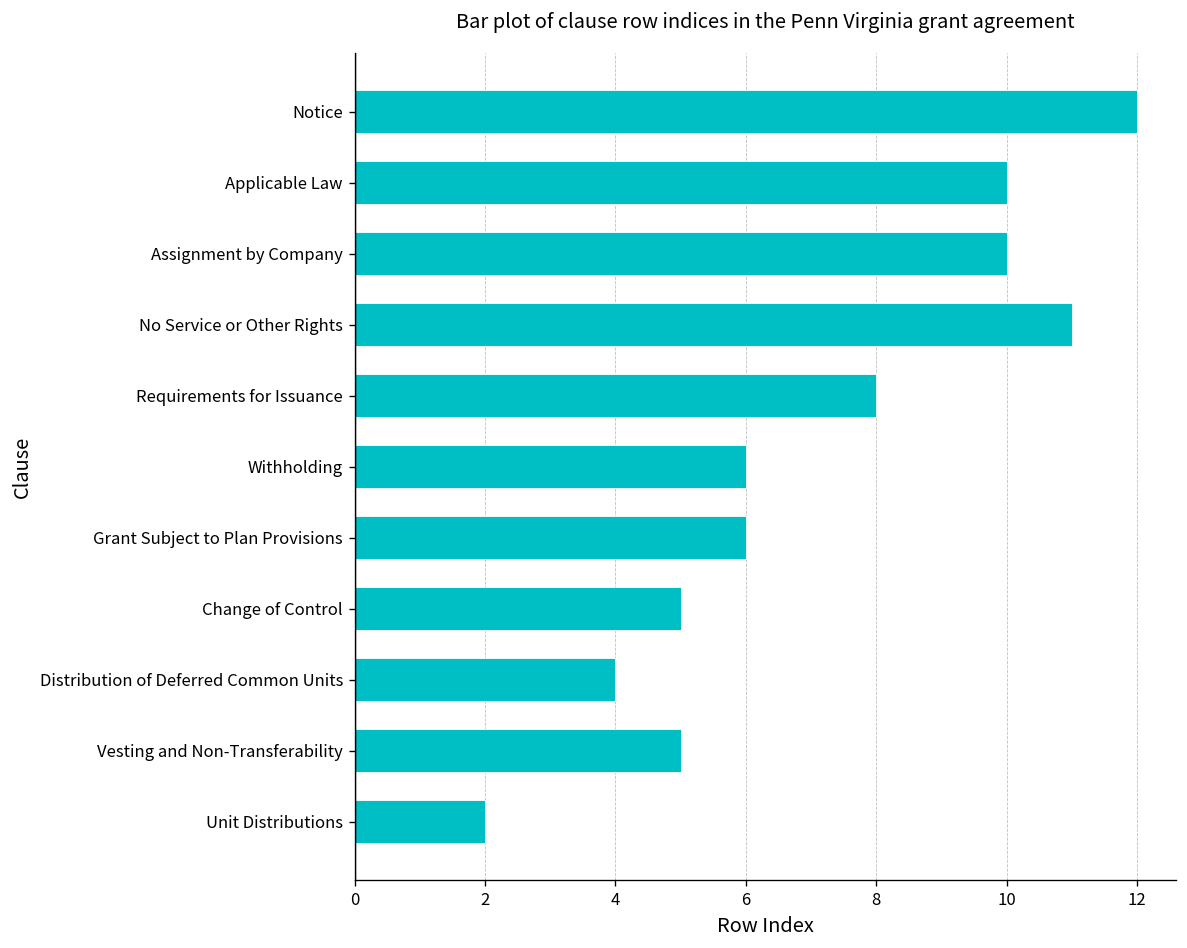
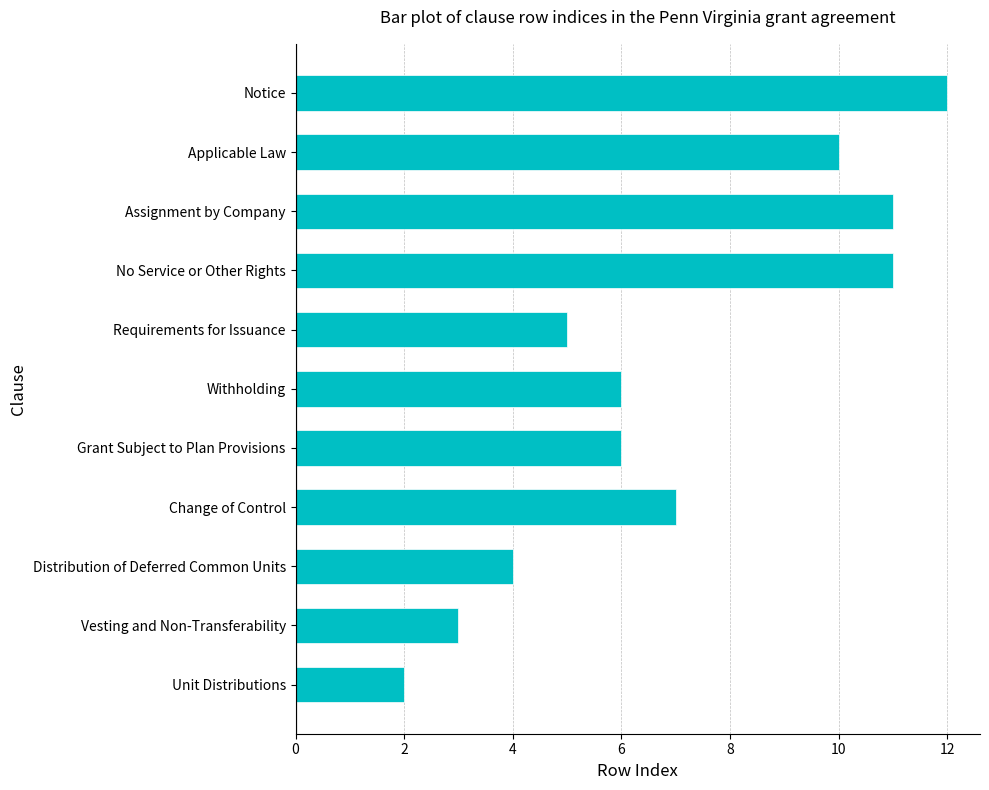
  {
    "Notice": 12,
    "Applicable Law": 10,
-   "Assignment by Company": 10,
+   "Assignment by Company": 11,
    "No Service or Other Rights": 11,
-   "Requirements for Issuance": 8,
+   "Requirements for Issuance": 5,
    "Withholding": 6,
    "Grant Subject to Plan Provisions": 6,
-   "Change of Control": 5,
+   "Change of Control": 7,
    "Distribution of Deferred Common Units": 4,
-   "Vesting and Non-Transferability": 5,
+   "Vesting and Non-Transferability": 3,
    "Unit Distributions": 2
  }
